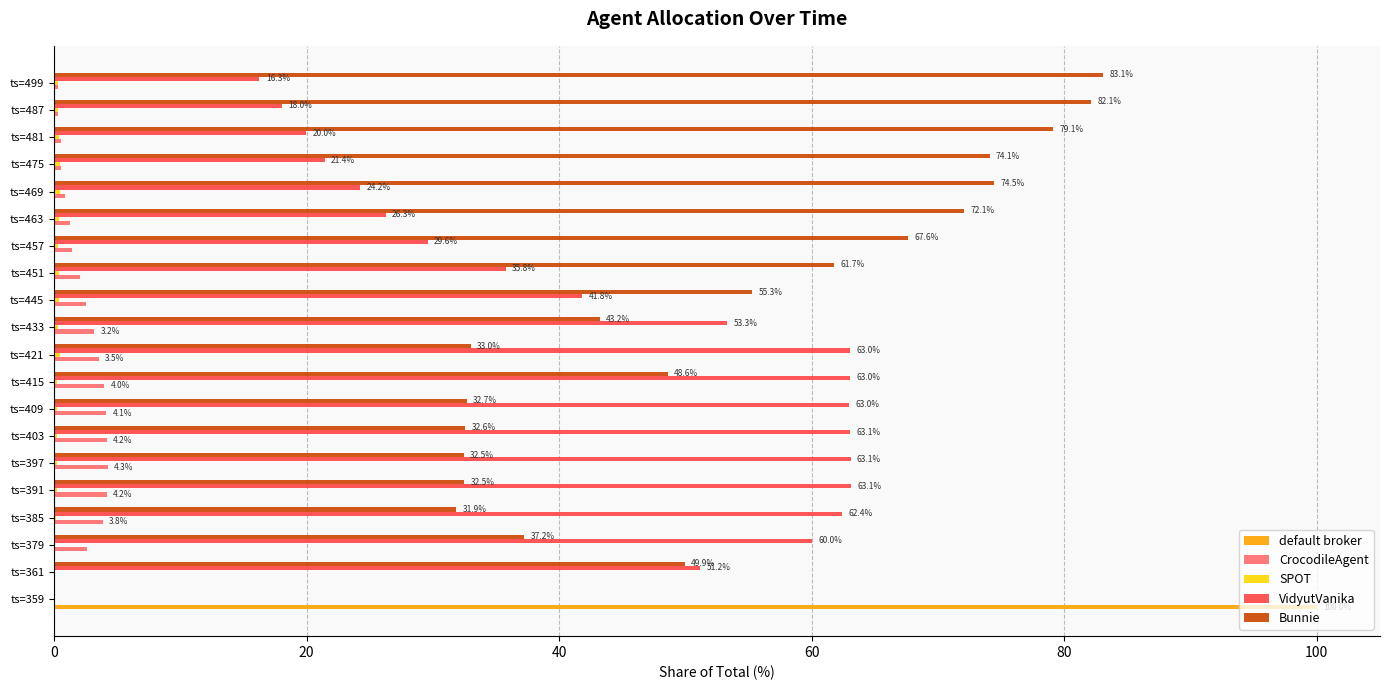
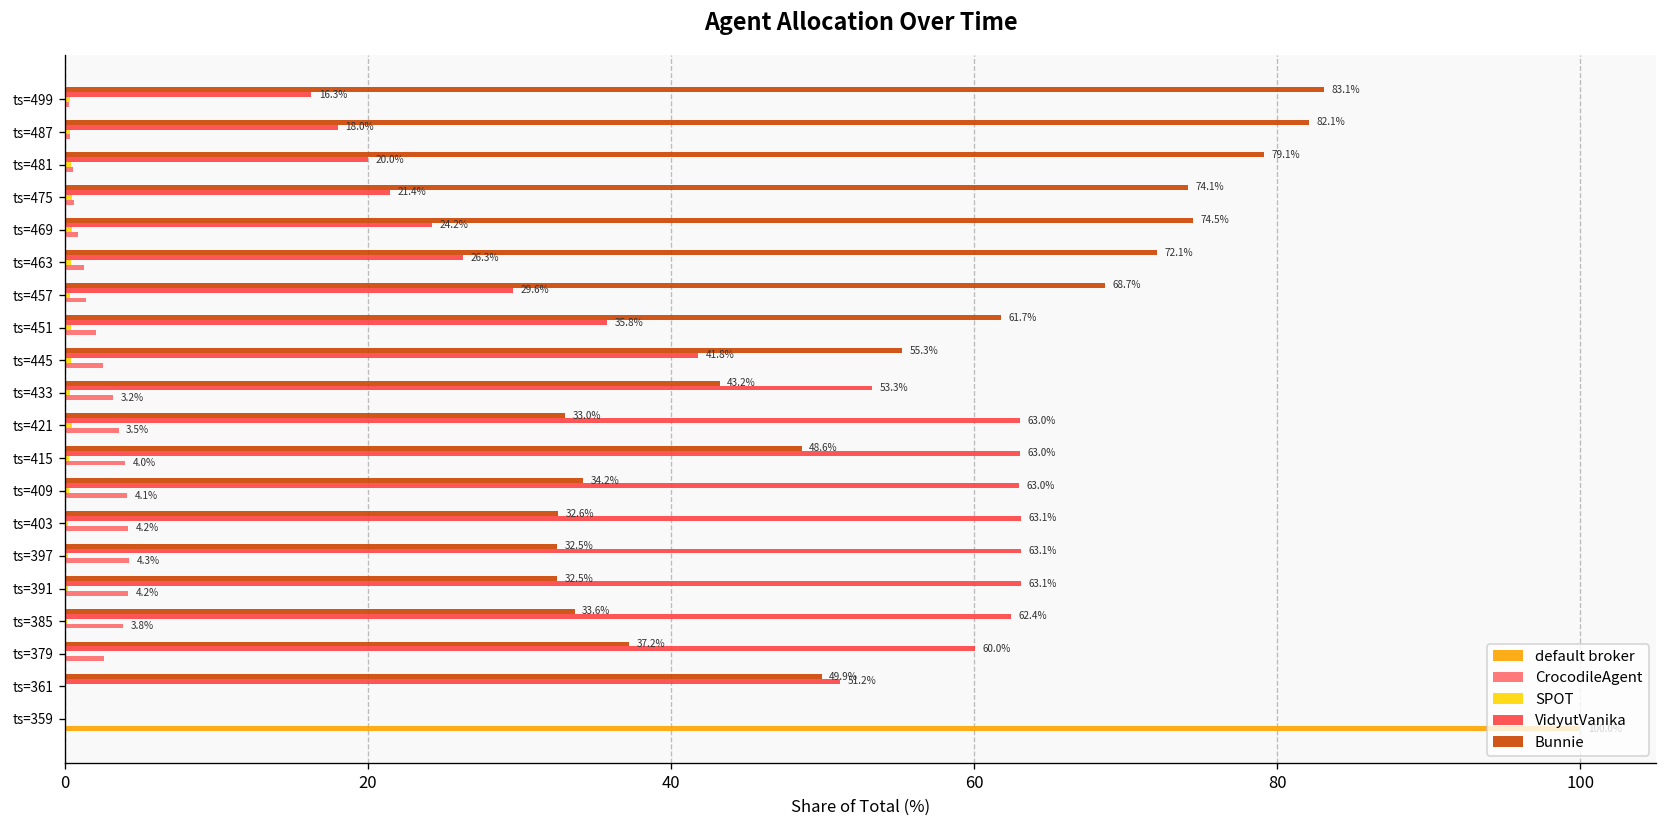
  {
    "Bunnie": {
      "ts=499": "83.1%",
      "ts=487": "82.1%",
      "ts=481": "79.1%",
      "ts=475": "74.1%",
      "ts=469": "74.5%",
      "ts=463": "72.1%",
-     "ts=457": "67.6%",
+     "ts=457": "68.7%",
      "ts=451": "61.7%",
      "ts=445": "55.3%",
      "ts=433": "43.2%",
      "ts=421": "33.0%",
      "ts=415": "48.6%",
-     "ts=409": "32.7%",
+     "ts=409": "34.2%",
      "ts=403": "32.6%",
      "ts=397": "32.5%",
      "ts=391": "32.5%",
-     "ts=385": "31.9%",
+     "ts=385": "33.6%",
      "ts=379": "37.2%"
    }
  }
